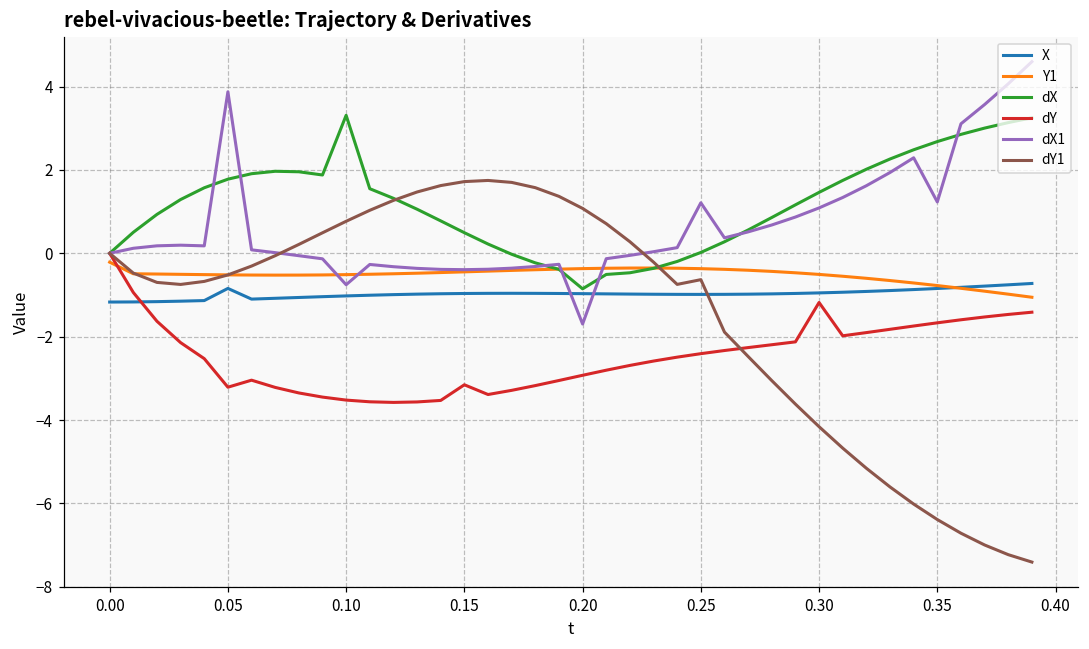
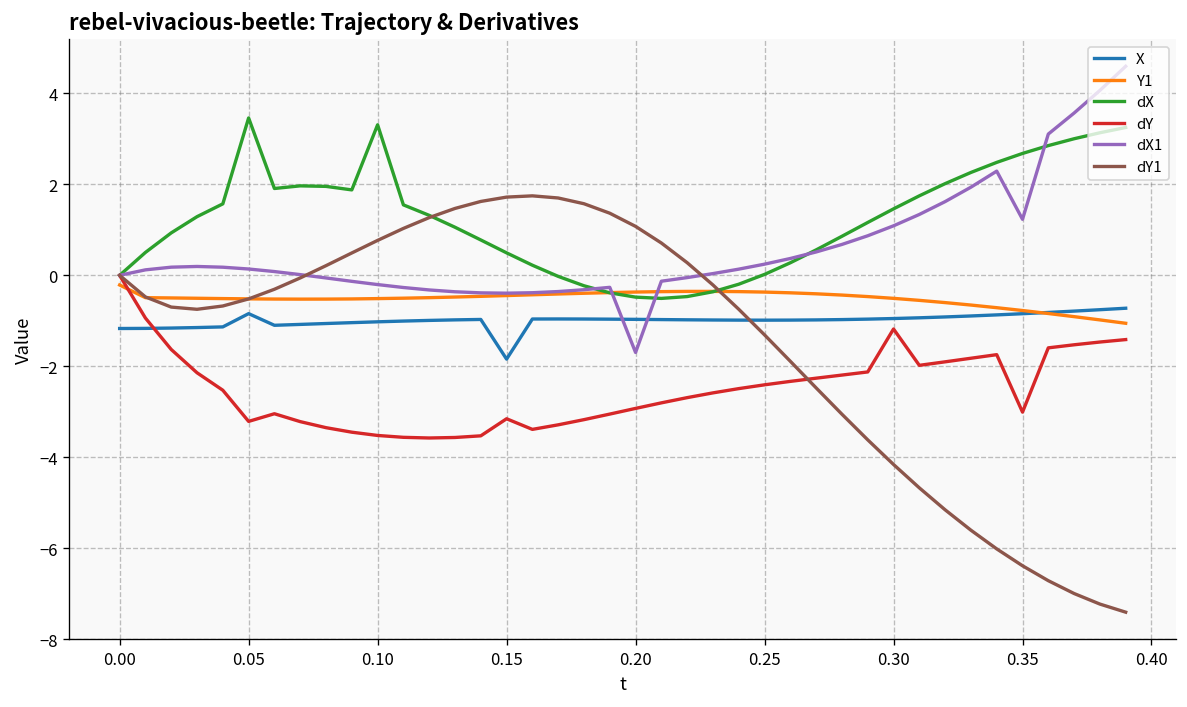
  {
    "X": {
      "0.00": -1.2,
      "0.05": -0.8,
      "0.10": -1.0,
-     "0.15": -1.0,
+     "0.15": -1.8,
      "0.20": -1.0,
      "0.25": -1.0,
      "0.30": -1.0,
      "0.35": -0.8
    },
    "Y1": {
      "0.00": -0.2,
      "0.10": -0.5,
      "0.20": -0.4,
      "0.25": -0.4,
      "0.30": -0.5,
      "0.35": -0.8
    },
    "dX": {
-     "0.05": 1.8,
+     "0.05": 3.5,
      "0.10": 3.3,
      "0.15": 0.5,
-     "0.20": -0.9,
+     "0.20": -0.5,
      "0.25": 0.0,
      "0.30": 1.5,
      "0.35": 2.7
    },
    "dY": {
      "0.05": -3.2,
      "0.10": -3.5,
      "0.15": -3.2,
      "0.20": -2.9,
      "0.25": -2.4,
      "0.30": -1.2,
-     "0.35": -1.7
+     "0.35": -3.0
    },
    "dX1": {
-     "0.05": 3.9,
-     "0.10": -0.8,
+     "0.05": 0.1,
+     "0.10": -0.2,
      "0.20": -1.7,
-     "0.25": 1.2,
+     "0.25": 0.2,
      "0.30": 1.1,
      "0.35": 1.2
    },
    "dY1": {
      "0.10": 0.8,
      "0.15": 1.7,
      "0.20": 1.1,
-     "0.25": -0.6,
+     "0.25": -1.3,
      "0.30": -4.2,
      "0.35": -6.4
    }
  }
